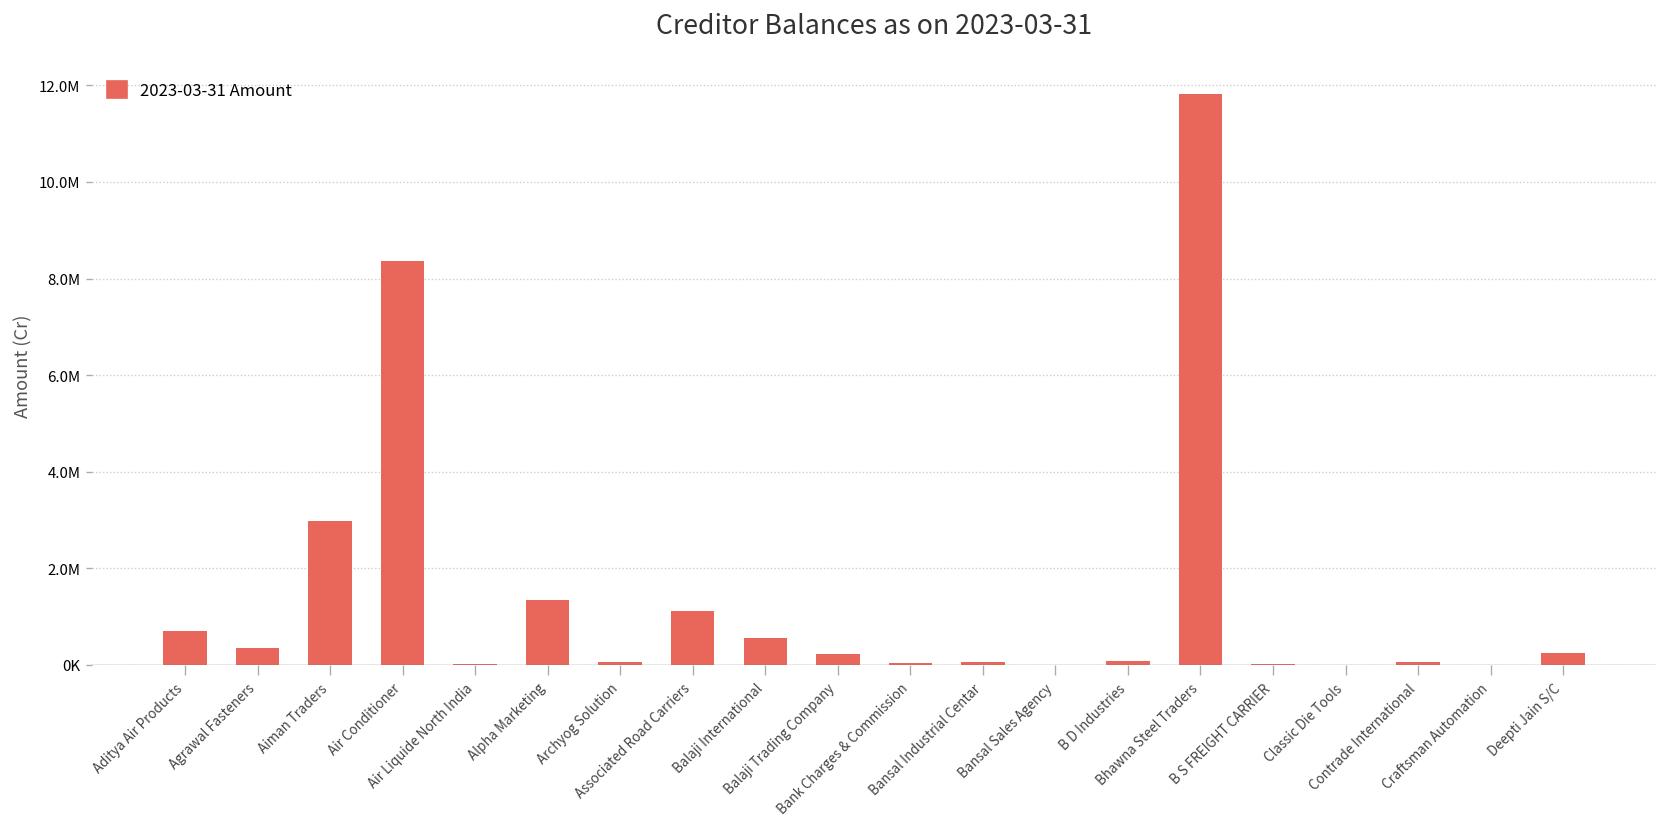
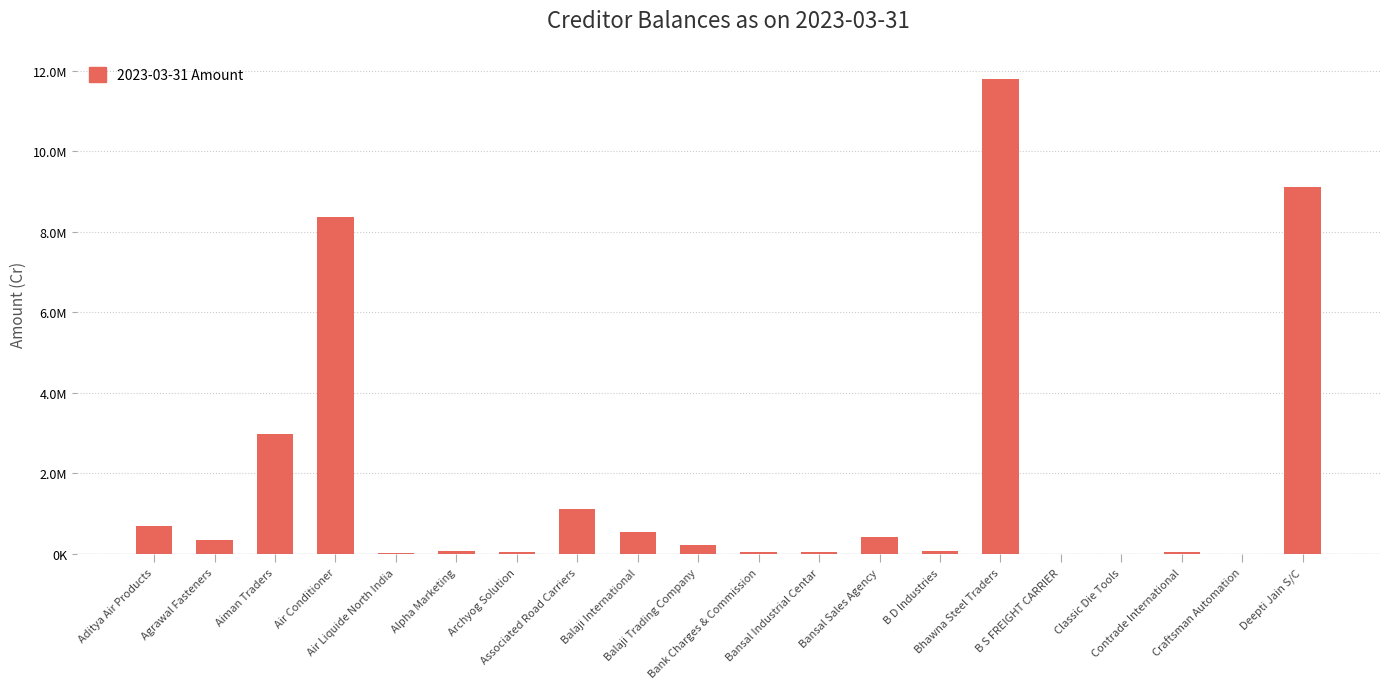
  {
    "Aditya Air Products": 700000,
    "Agrawal Fasteners": 400000,
    "Aiman Traders": 3000000,
    "Air Conditioner": 8400000,
-   "Alpha Marketing": 1300000,
+   "Alpha Marketing": 100000,
    "Associated Road Carriers": 1100000,
    "Balaji International": 500000,
    "Balaji Trading Company": 200000,
-   "Bansal Sales Agency": 0,
+   "Bansal Sales Agency": 400000,
    "B D Industries": 100000,
    "Bhawna Steel Traders": 11800000,
-   "Deepti Jain S/C": 300000
+   "Deepti Jain S/C": 9100000
  }
